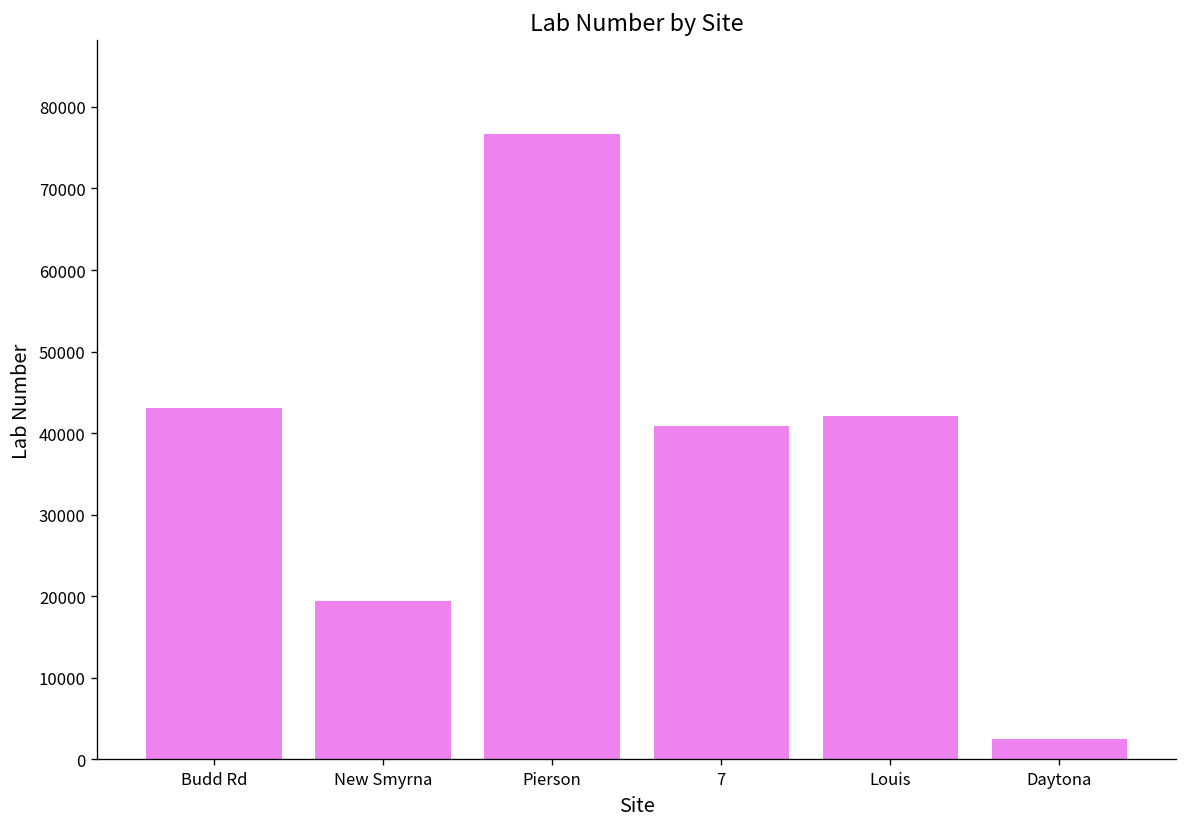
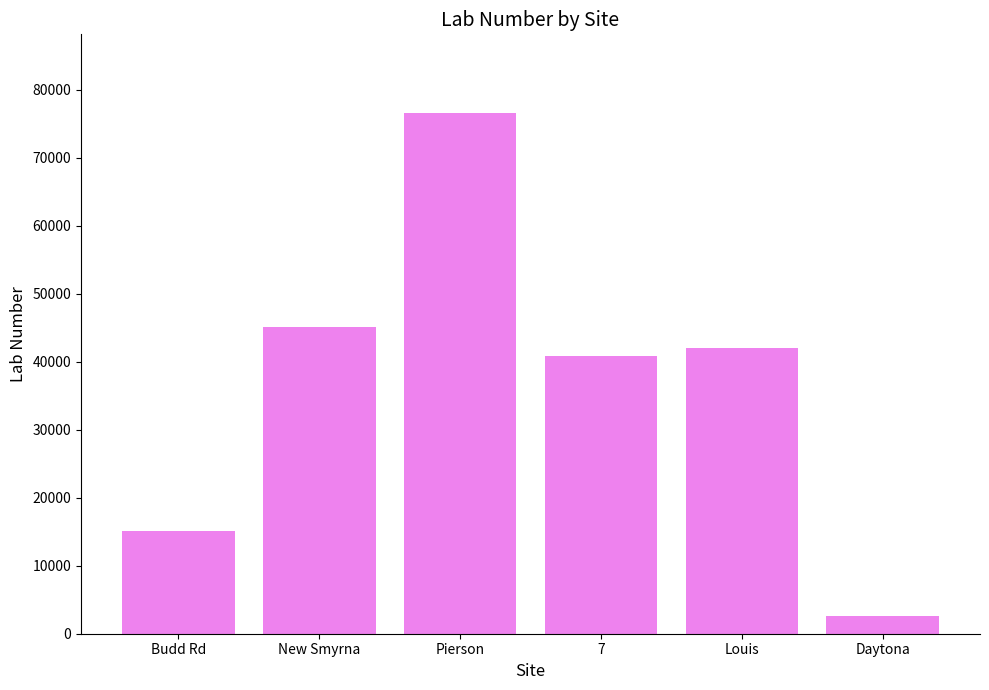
  {
-   "Budd Rd": 43000,
-   "New Smyrna": 19000,
+   "Budd Rd": 15000,
+   "New Smyrna": 45000,
    "Pierson": 77000,
    "7": 41000,
    "Louis": 42000,
    "Daytona": 3000
  }
